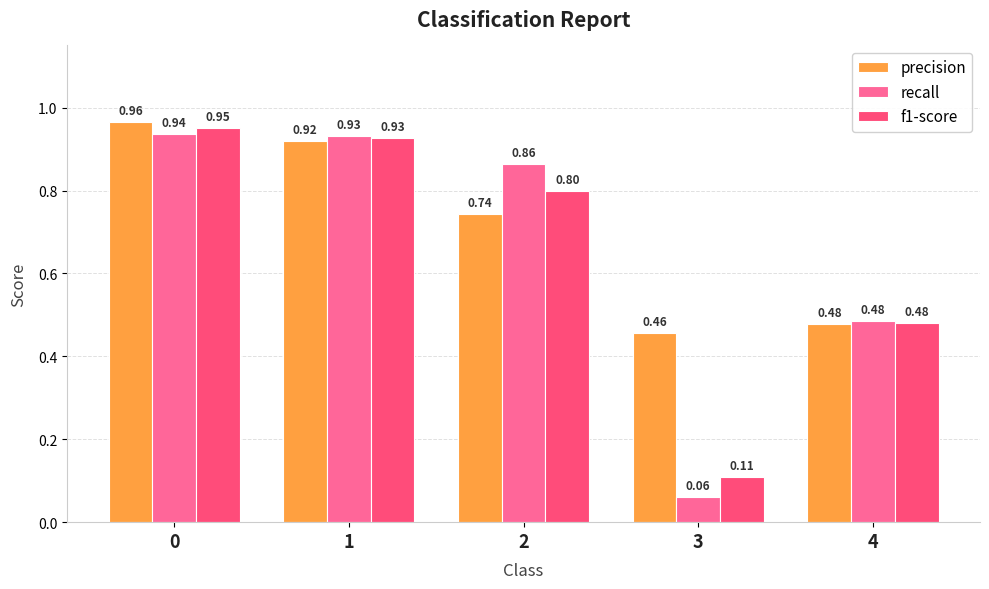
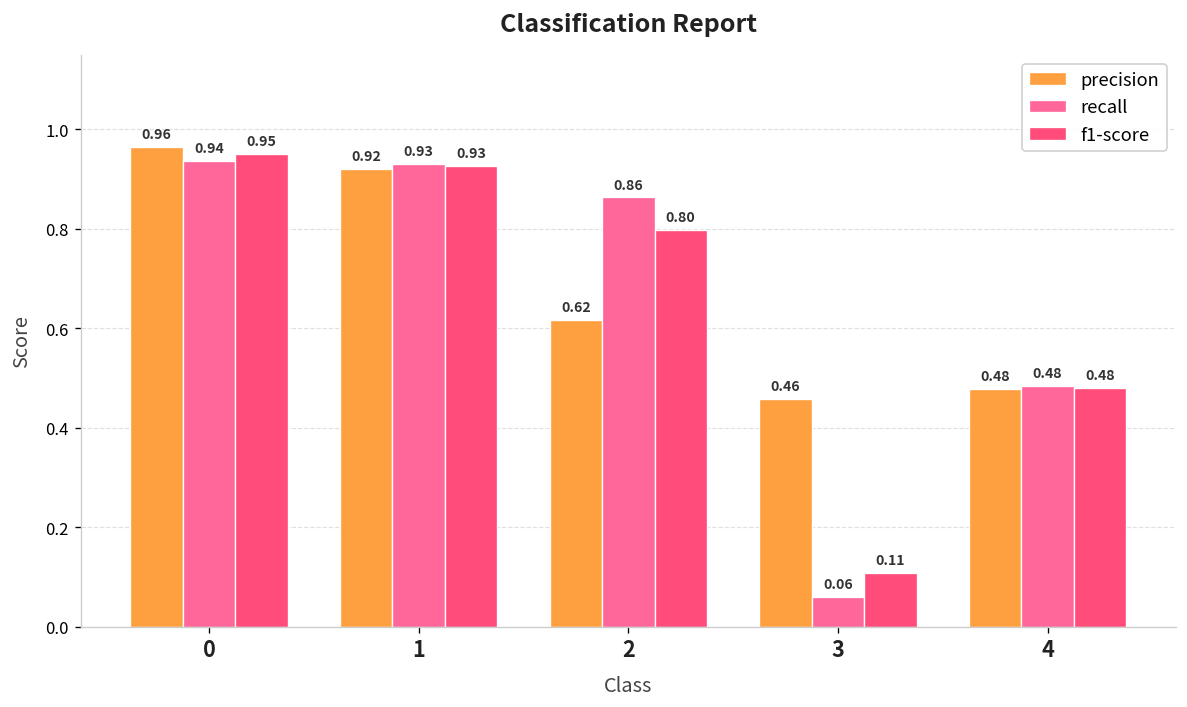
  {
    "precision": {
      "0": 0.96,
      "1": 0.92,
-     "2": 0.74,
+     "2": 0.62,
      "3": 0.46,
      "4": 0.48
    }
  }
